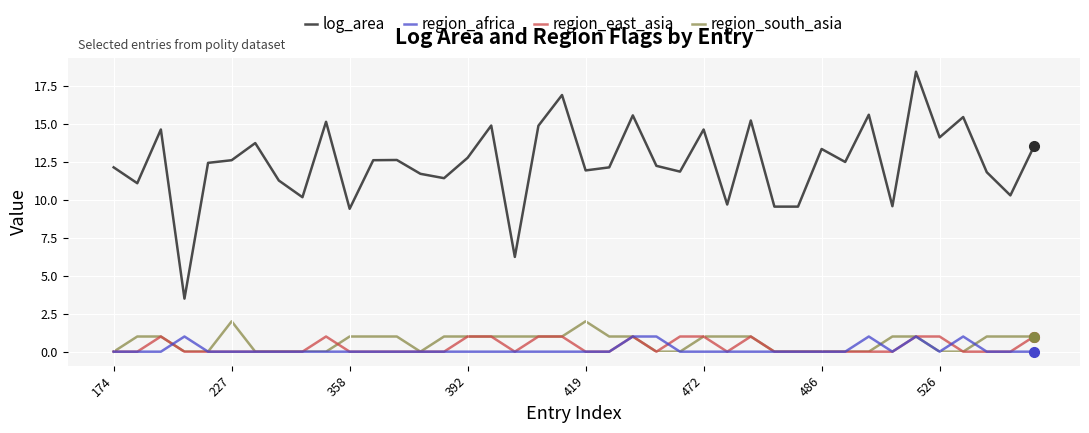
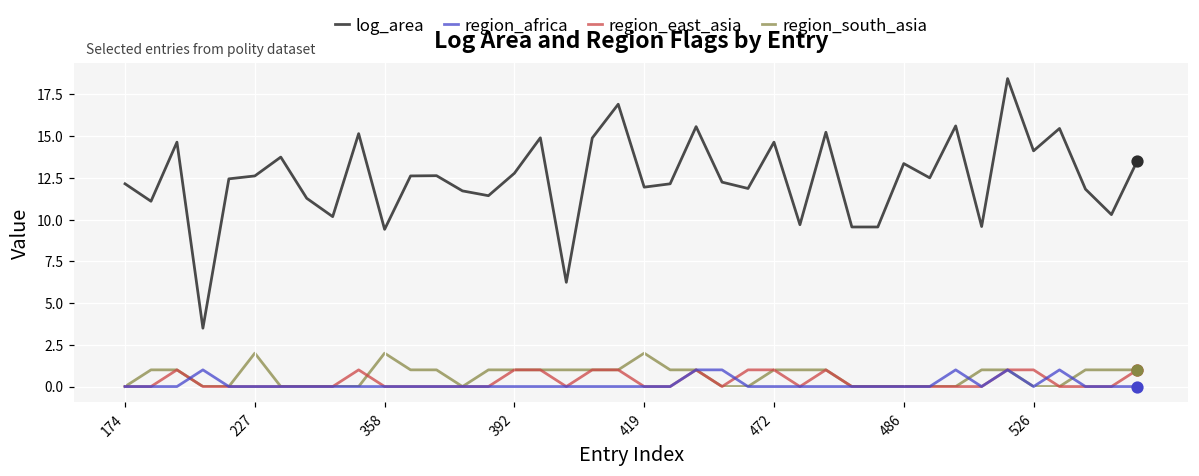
  {
    "region_south_asia": {
      "227": 2,
-     "358": 1,
+     "358": 2,
      "419": 2
    }
  }
